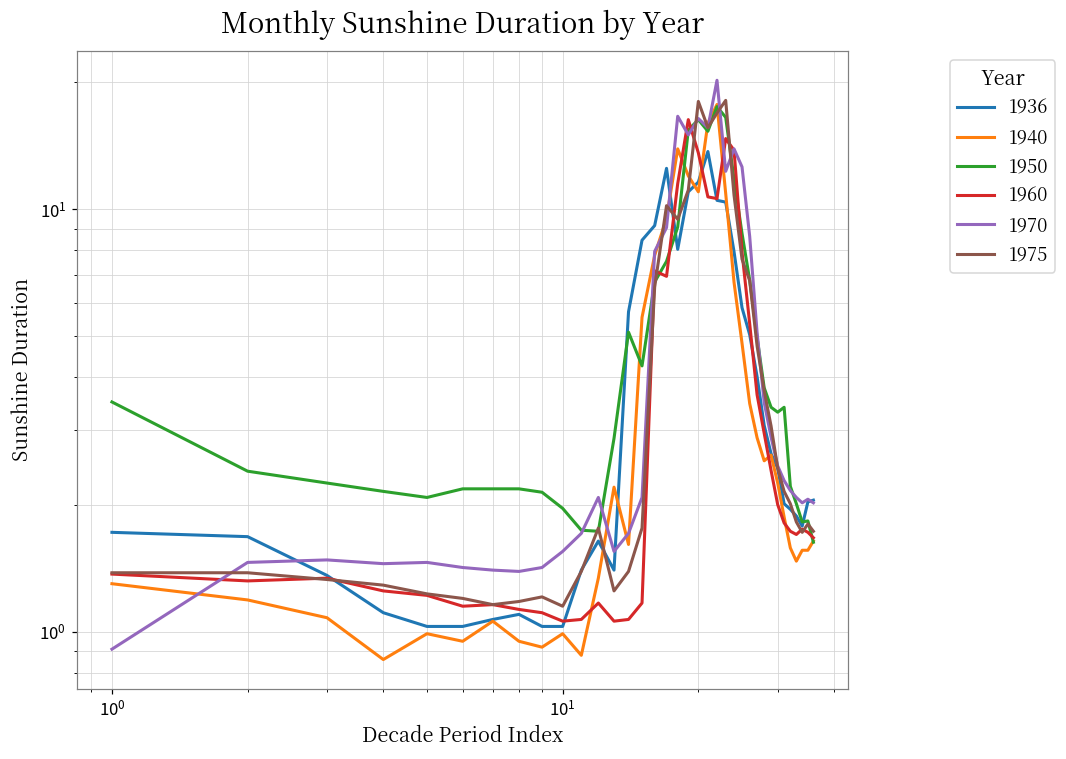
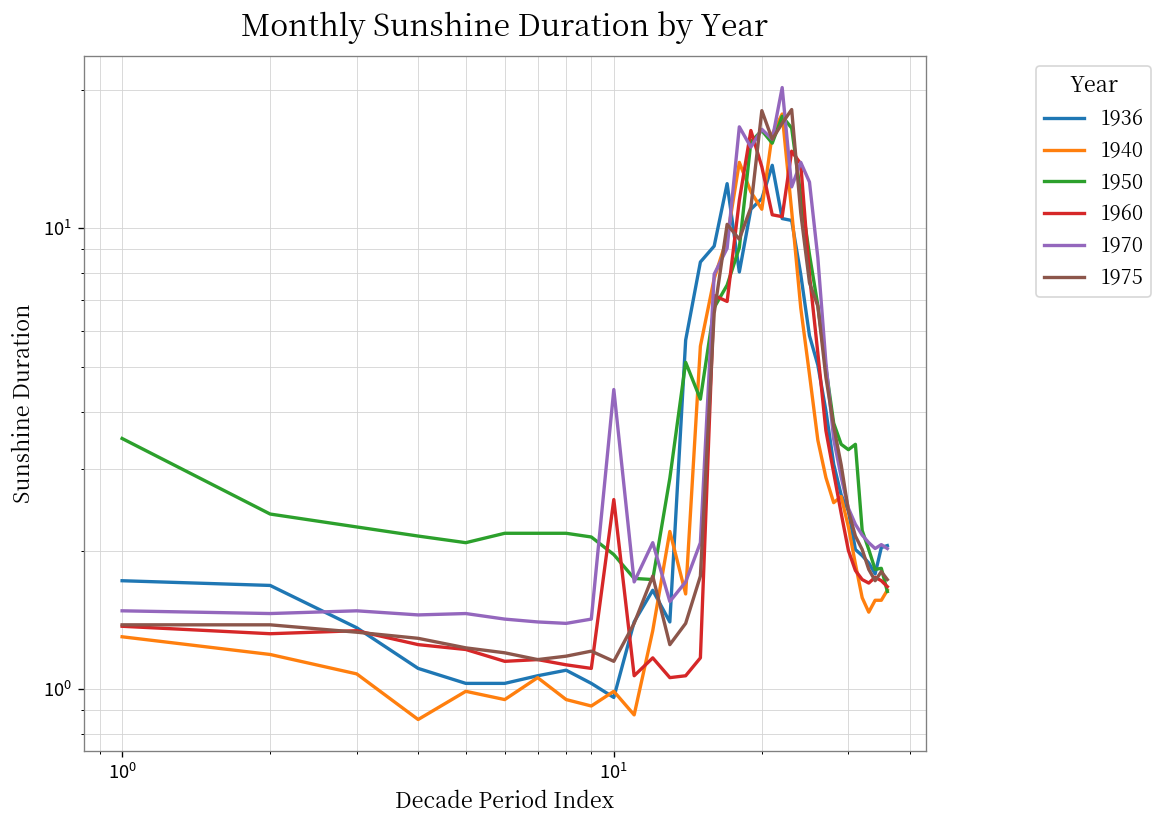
  {
    "1936": {
      "10^0": 1.7,
-     "10^1": 1.03
+     "10^1": 0.96
    },
    "1940": {
      "10^0": 1.30,
      "10^1": 0.99
    },
    "1950": {
      "10^0": 3.5,
      "10^1": 2.0
    },
    "1960": {
-     "10^1": 1.06
+     "10^1": 2.6
    },
    "1970": {
-     "10^0": 0.91,
-     "10^1": 1.55
+     "10^0": 1.48,
+     "10^1": 4.5
    },
    "1975": {
      "10^1": 1.15
    }
  }
